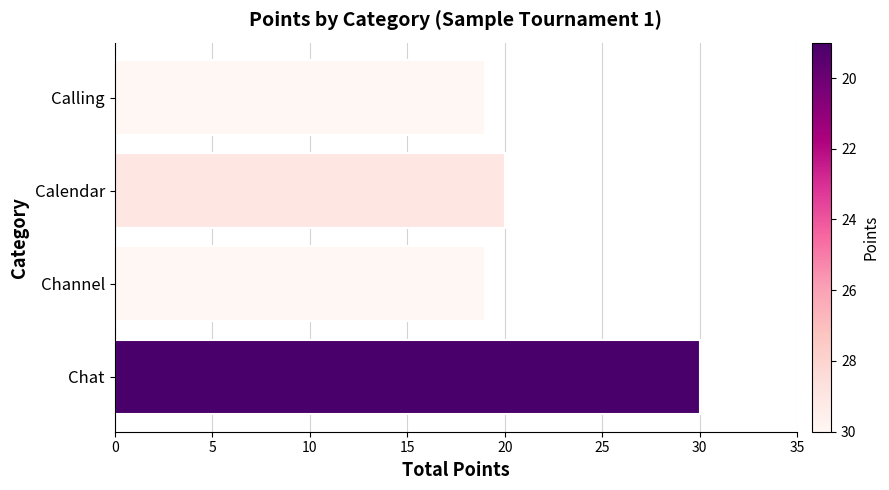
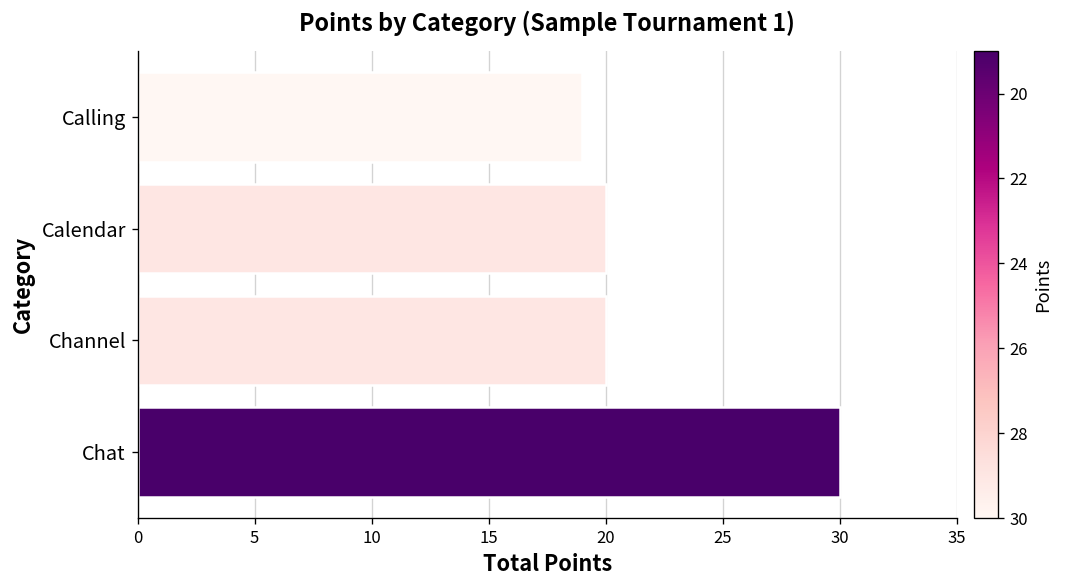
  {
    "Calling": 19,
    "Calendar": 20,
-   "Channel": 19,
+   "Channel": 20,
    "Chat": 30
  }
